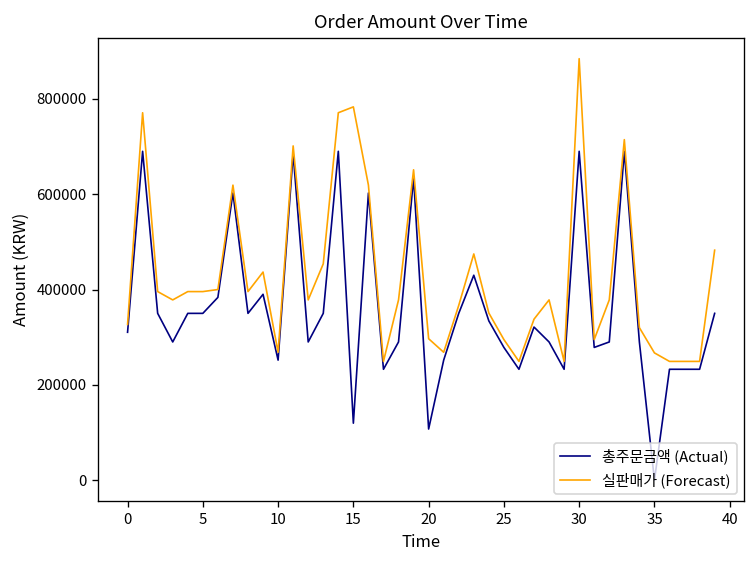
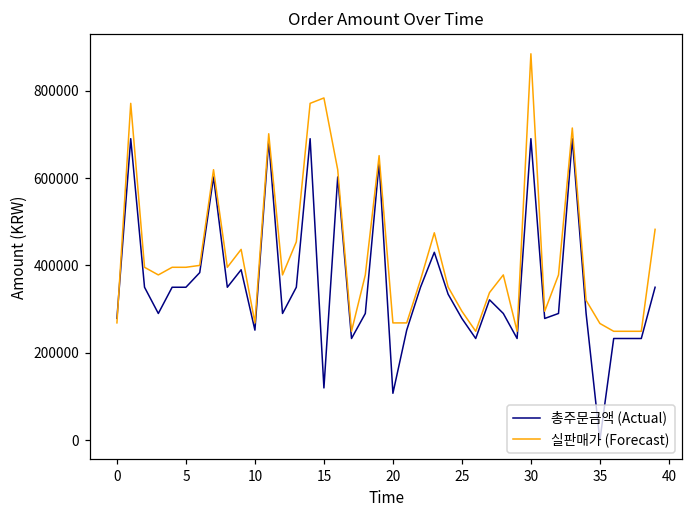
  {
    "총주문금액 (Actual)": {
-     "0": 310000,
+     "0": 280000,
      "5": 350000,
      "10": 250000,
      "15": 120000,
      "20": 110000,
      "25": 280000,
      "30": 690000
    },
    "실판매가 (Forecast)": {
-     "0": 330000,
+     "0": 270000,
      "5": 400000,
      "10": 270000,
      "15": 780000,
-     "20": 300000,
+     "20": 270000,
      "25": 300000,
      "30": 880000,
      "35": 270000
    }
  }
